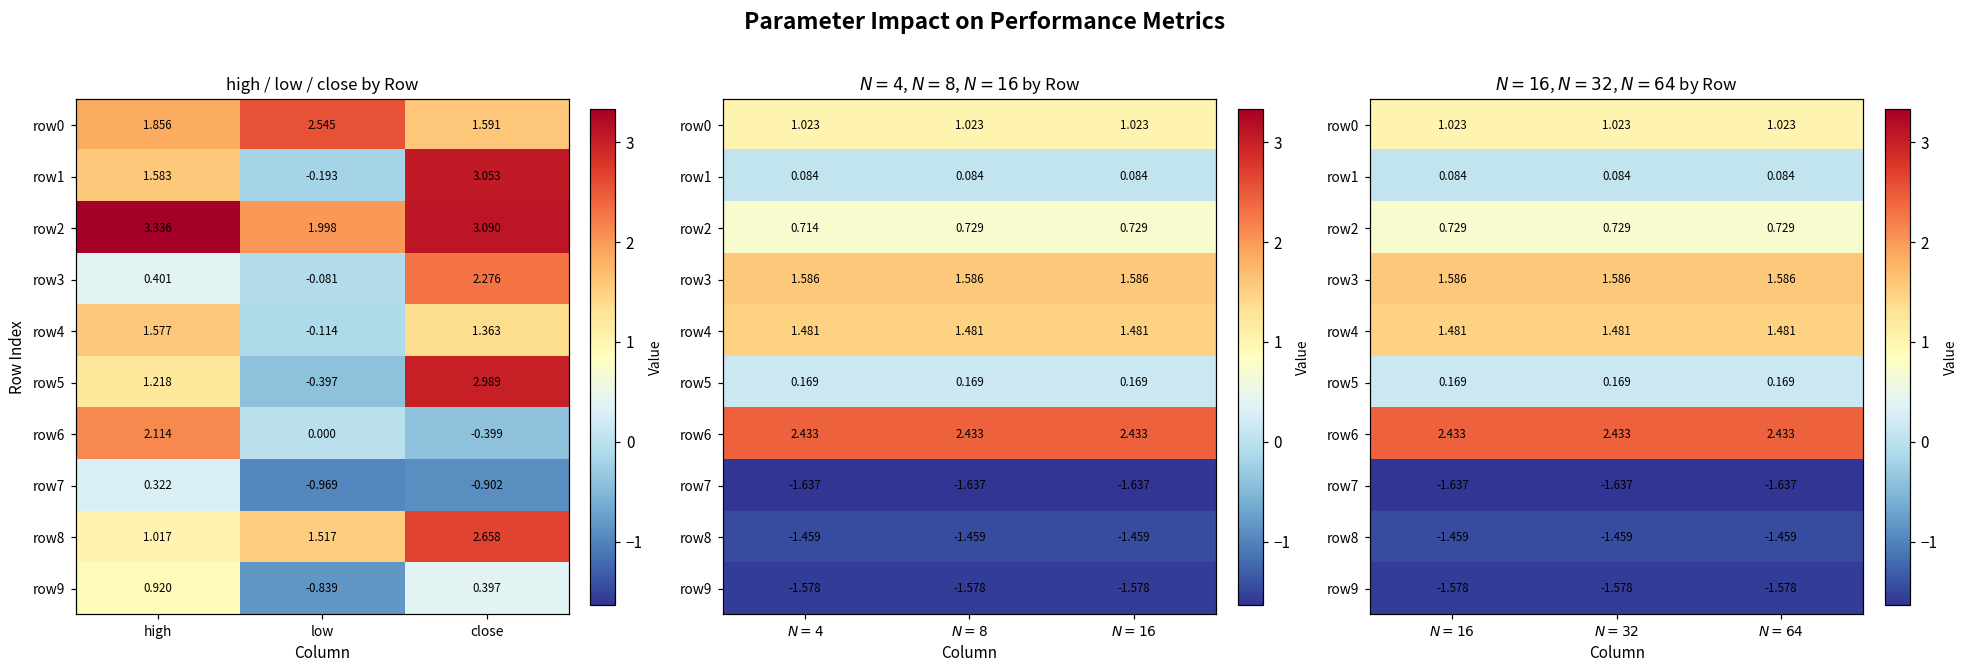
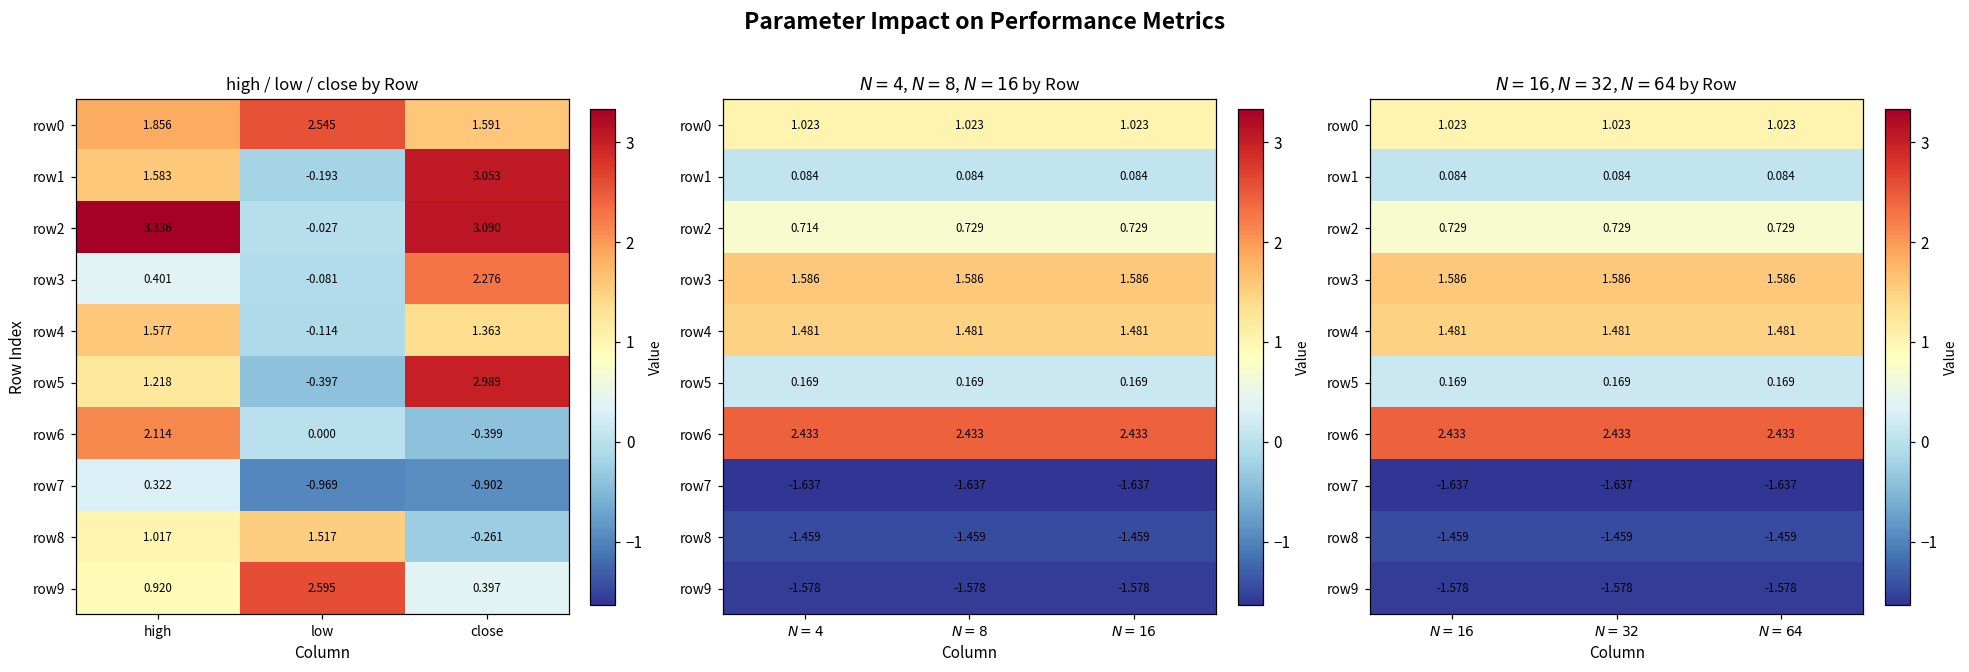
  {
    "high / low / close by Row": {
      "row0": {
        "high": 1.856,
        "low": 2.545,
        "close": 1.591
      },
      "row1": {
        "high": 1.583,
        "low": -0.193,
        "close": 3.053
      },
      "row2": {
        "high": 3.336,
-       "low": 1.998,
+       "low": -0.027,
        "close": 3.090
      },
      "row3": {
        "high": 0.401,
        "low": -0.081,
        "close": 2.276
      },
      "row4": {
        "high": 1.577,
        "low": -0.114,
        "close": 1.363
      },
      "row5": {
        "high": 1.218,
        "low": -0.397,
        "close": 2.989
      },
      "row6": {
        "high": 2.114,
        "low": 0.000,
        "close": -0.399
      },
      "row7": {
        "high": 0.322,
        "low": -0.969,
        "close": -0.902
      },
      "row8": {
        "high": 1.017,
        "low": 1.517,
-       "close": 2.658
+       "close": -0.261
      },
      "row9": {
        "high": 0.920,
-       "low": -0.839,
+       "low": 2.595,
        "close": 0.397
      }
    }
  }
